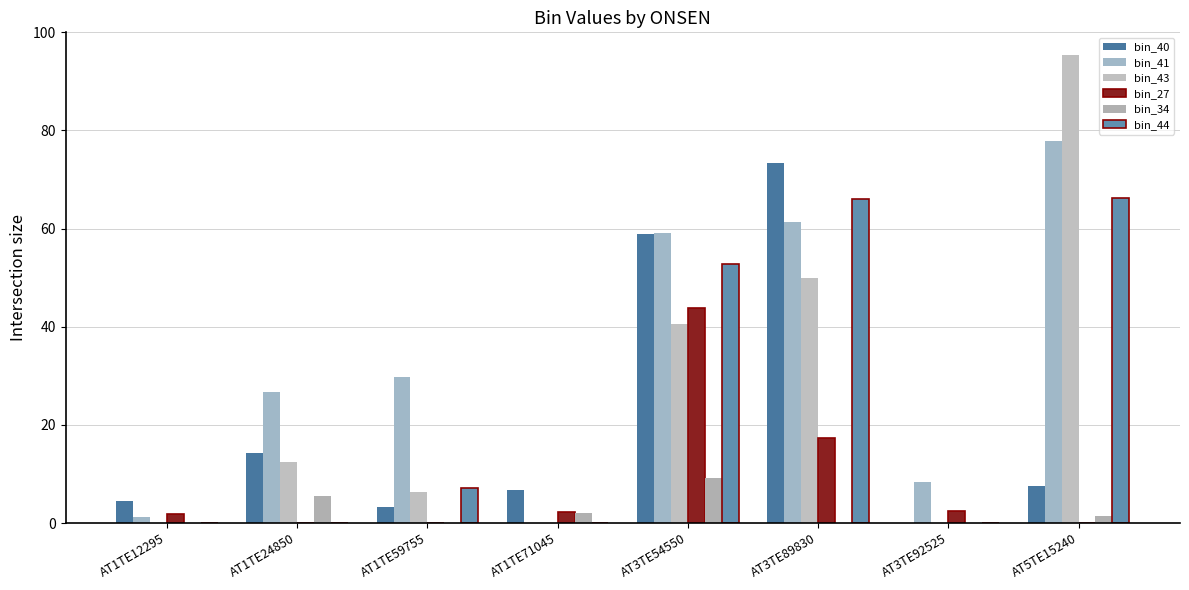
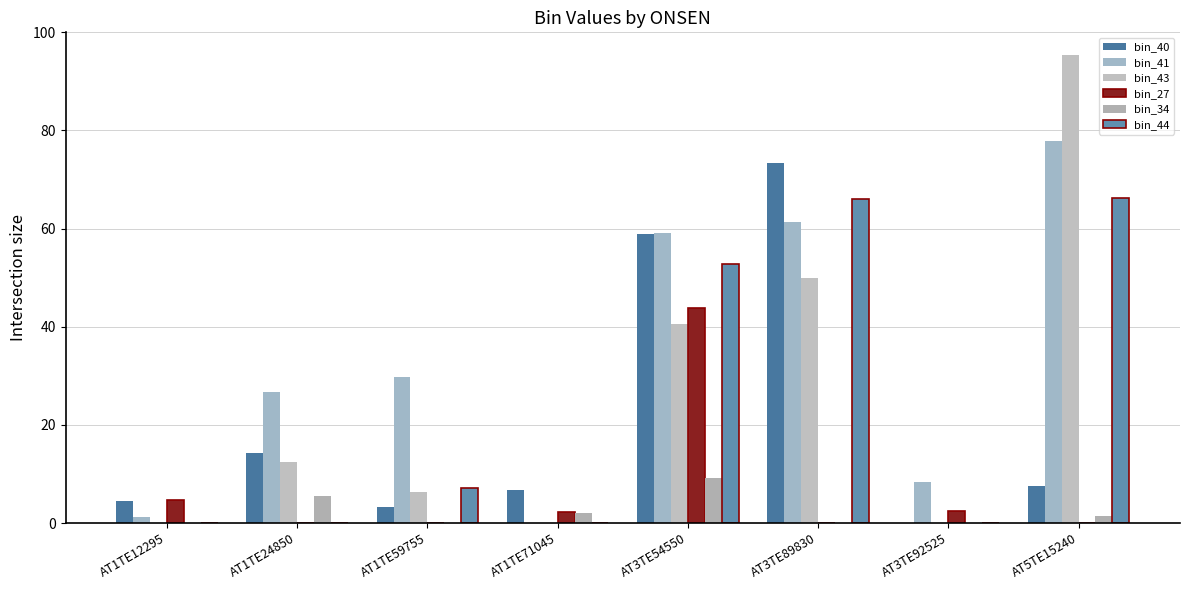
  {
    "bin_27": {
-     "AT1TE12295": 2,
+     "AT1TE12295": 5,
      "AT1TE24850": 0,
      "AT1TE59755": 0,
      "AT1TE71045": 2,
      "AT3TE54550": 44,
-     "AT3TE89830": 17,
+     "AT3TE89830": 0,
      "AT3TE92525": 3,
      "AT5TE15240": 0
    }
  }
